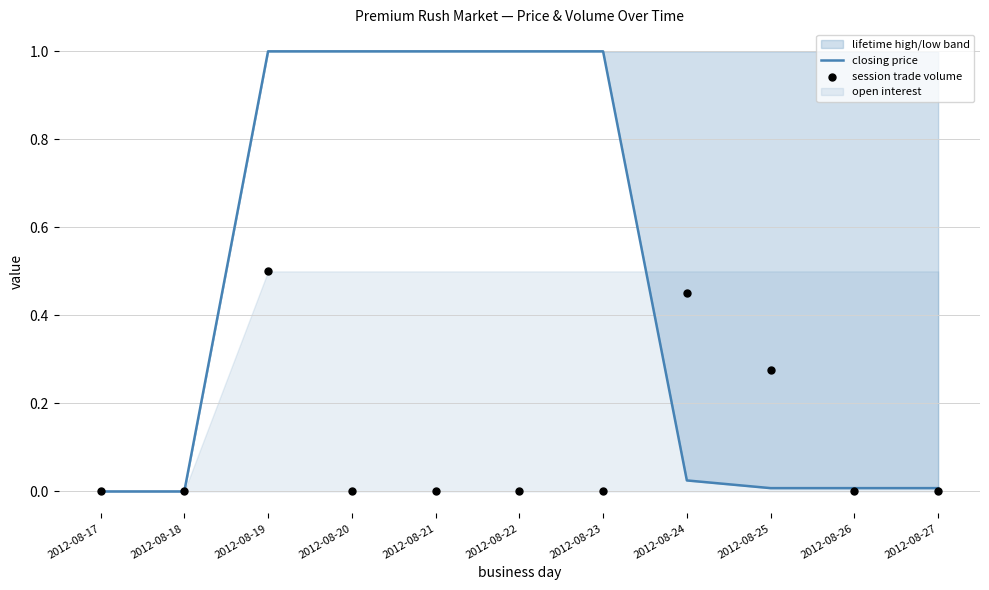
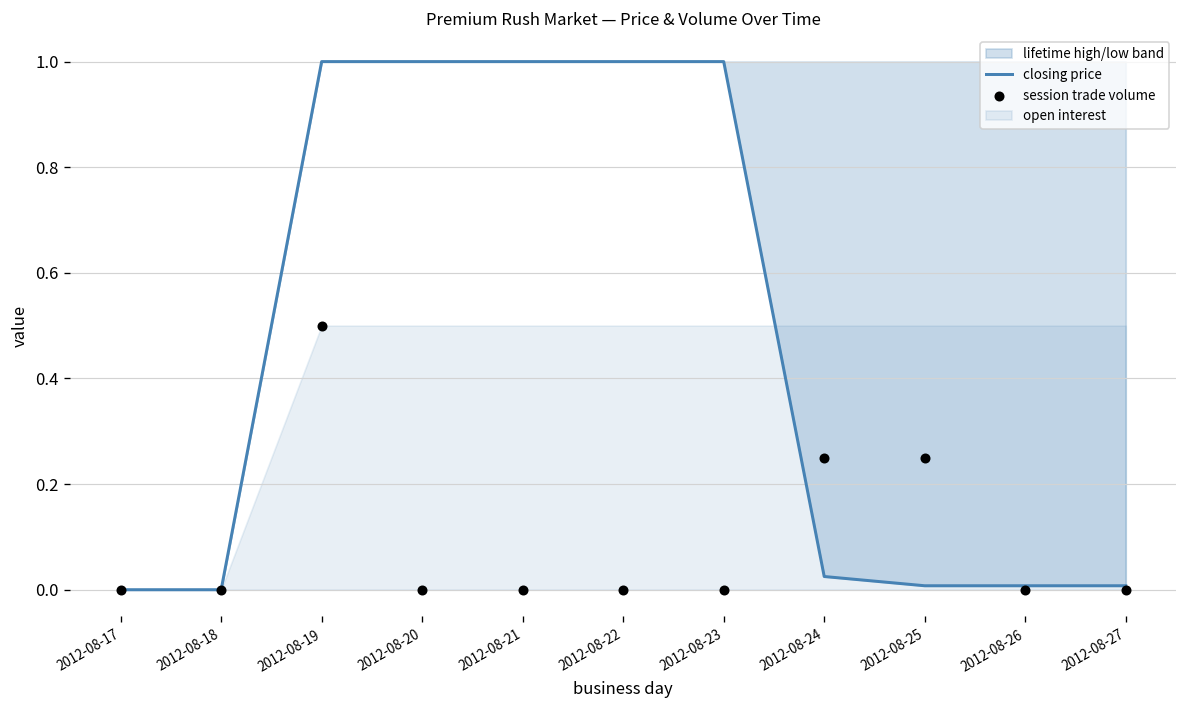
  {
    "session trade volume": {
-     "2012-08-24": 0.45,
-     "2012-08-25": 0.28
+     "2012-08-24": 0.25,
+     "2012-08-25": 0.25
    }
  }
